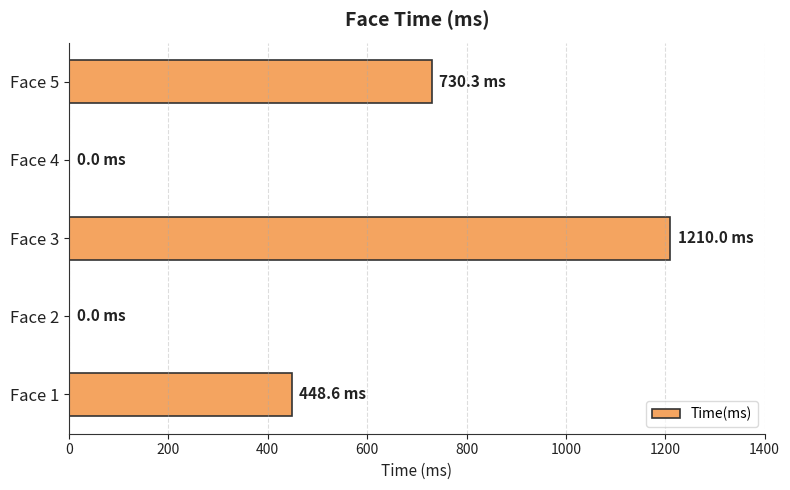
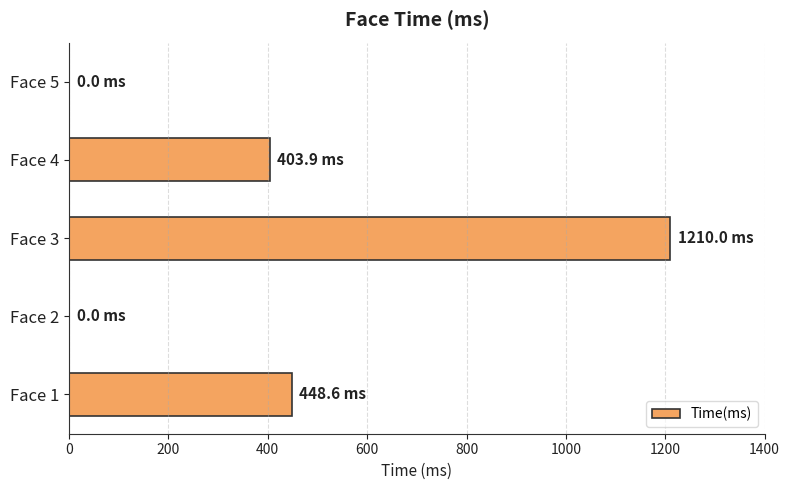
  {
-   "Face 5": 730.3,
-   "Face 4": 0.0,
+   "Face 5": 0.0,
+   "Face 4": 403.9,
    "Face 3": 1210.0,
    "Face 2": 0.0,
    "Face 1": 448.6
  }
